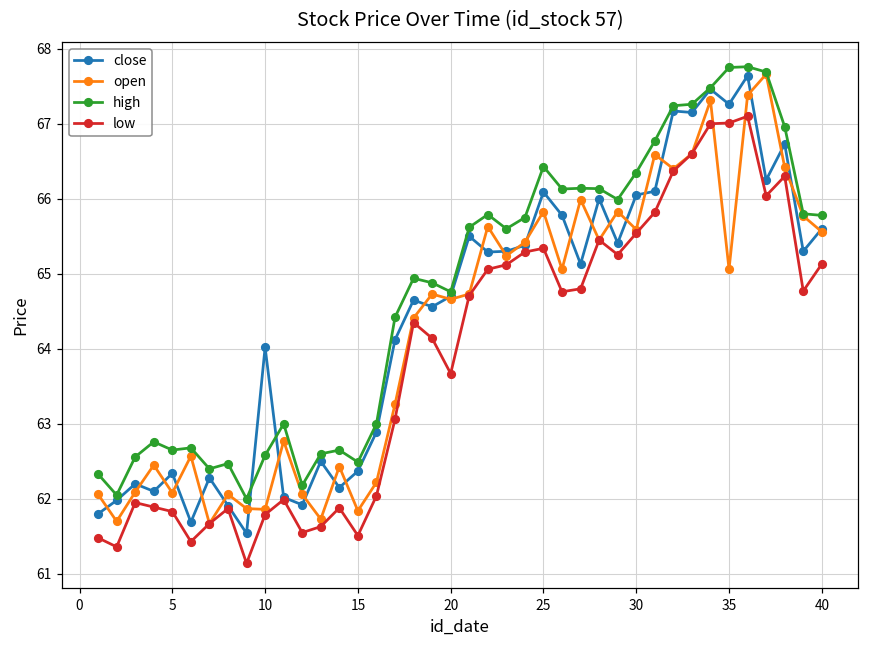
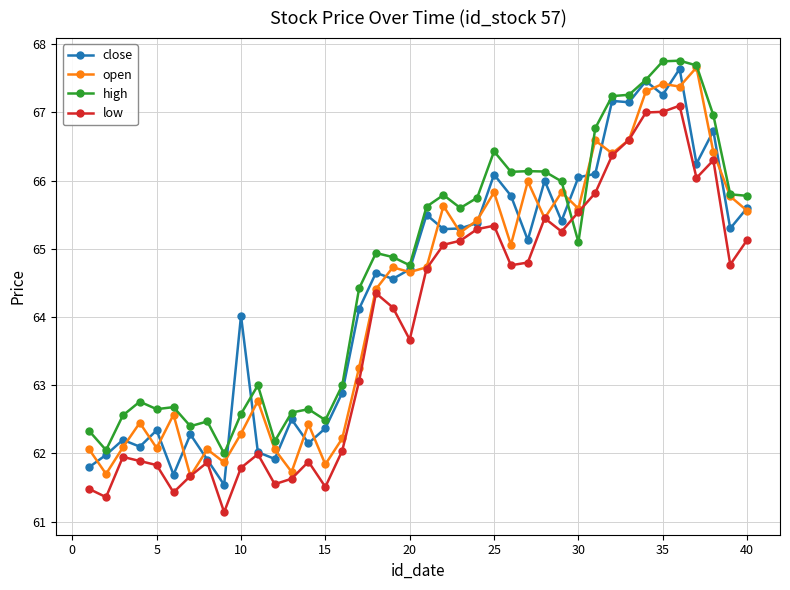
  {
    "close": {
      "5": 62.3,
      "10": 64.0,
      "15": 62.4,
      "20": 64.7,
      "25": 66.1,
      "30": 66.1,
      "35": 67.3,
      "40": 65.6
    },
    "open": {
      "5": 62.1,
-     "10": 61.9,
+     "10": 62.3,
      "15": 61.8,
      "20": 64.7,
      "25": 65.8,
      "30": 65.6,
-     "35": 65.1,
+     "35": 67.4,
      "40": 65.6
    },
    "high": {
      "5": 62.7,
      "10": 62.6,
      "15": 62.5,
      "20": 64.8,
      "25": 66.4,
-     "30": 66.4,
+     "30": 65.1,
      "35": 67.8,
      "40": 65.8
    },
    "low": {
      "5": 61.8,
      "10": 61.8,
      "15": 61.5,
      "20": 63.7,
      "25": 65.3,
      "30": 65.5,
      "35": 67.0,
      "40": 65.1
    }
  }
